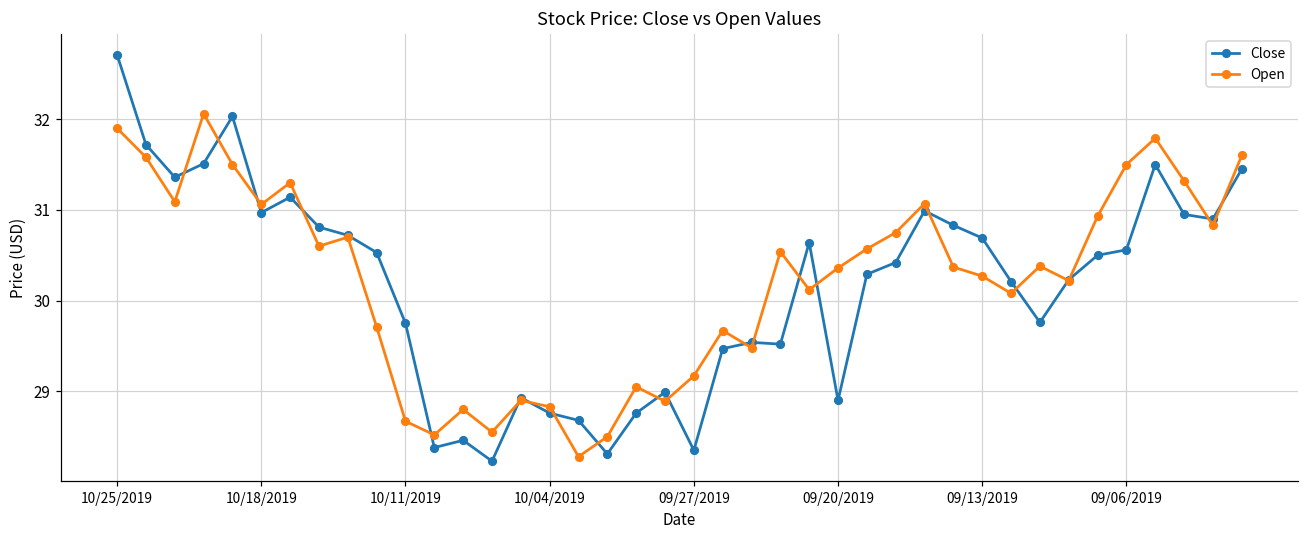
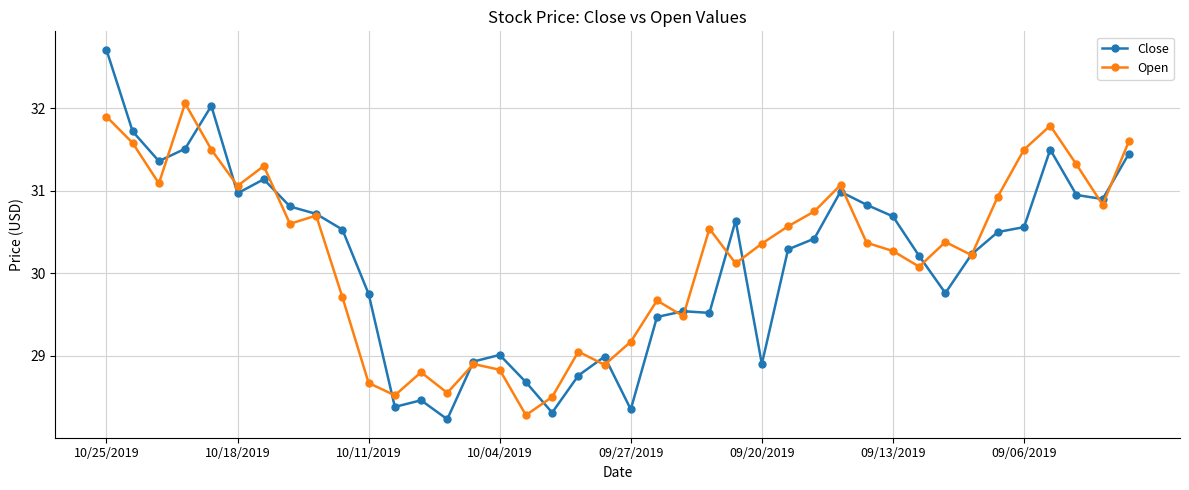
  {
    "Close": {
      "10/25/2019": 32.7,
      "10/18/2019": 31.0,
      "10/11/2019": 29.8,
-     "10/04/2019": 28.8,
+     "10/04/2019": 29.0,
      "09/27/2019": 28.4,
      "09/20/2019": 28.9,
      "09/13/2019": 30.7,
      "09/06/2019": 30.6
    },
    "Open": {
      "10/25/2019": 31.9,
      "10/18/2019": 31.1,
      "10/11/2019": 28.7,
      "10/04/2019": 28.8,
      "09/27/2019": 29.2,
      "09/20/2019": 30.4,
      "09/13/2019": 30.3,
      "09/06/2019": 31.5
    }
  }
